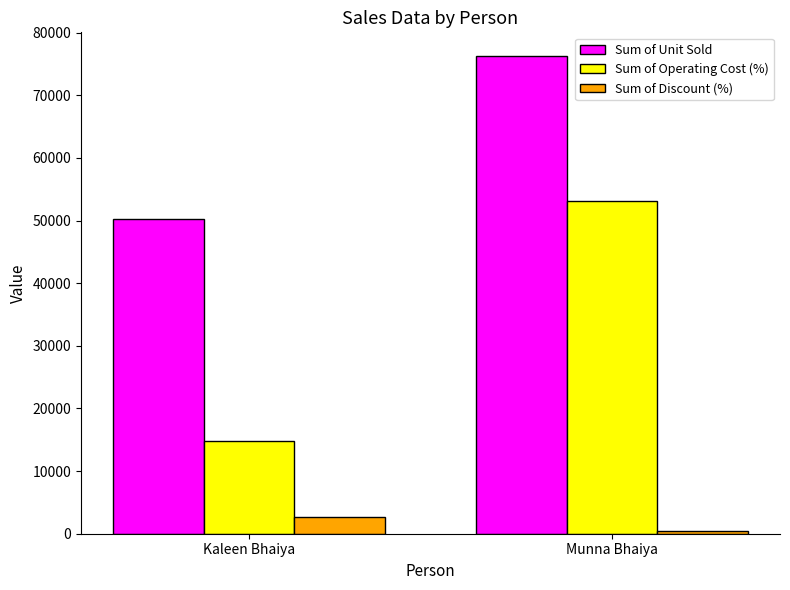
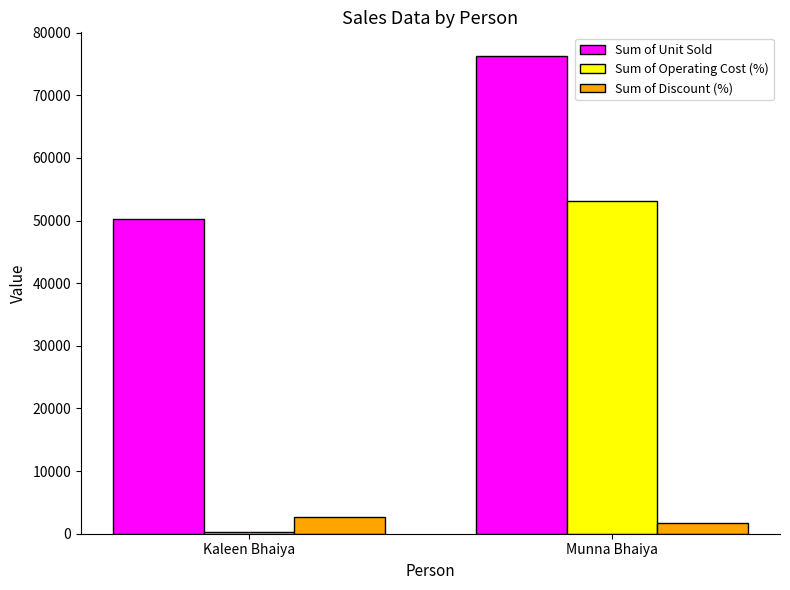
  {
    "Sum of Unit Sold": {
      "Kaleen Bhaiya": 50000,
      "Munna Bhaiya": 76000
    },
    "Sum of Operating Cost (%)": {
-     "Kaleen Bhaiya": 15000,
+     "Kaleen Bhaiya": 0,
      "Munna Bhaiya": 53000
    },
    "Sum of Discount (%)": {
      "Kaleen Bhaiya": 3000,
-     "Munna Bhaiya": 0
+     "Munna Bhaiya": 2000
    }
  }
